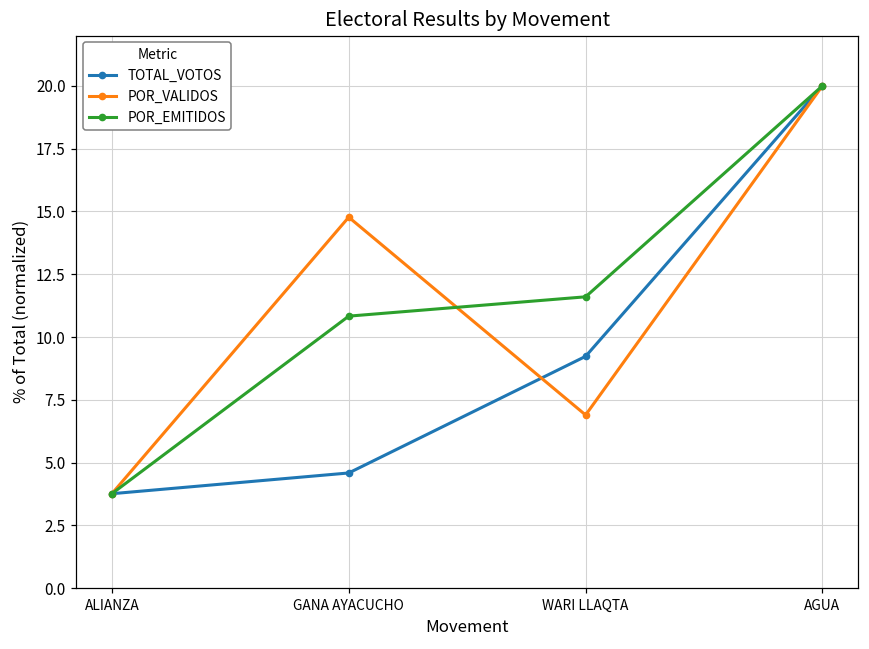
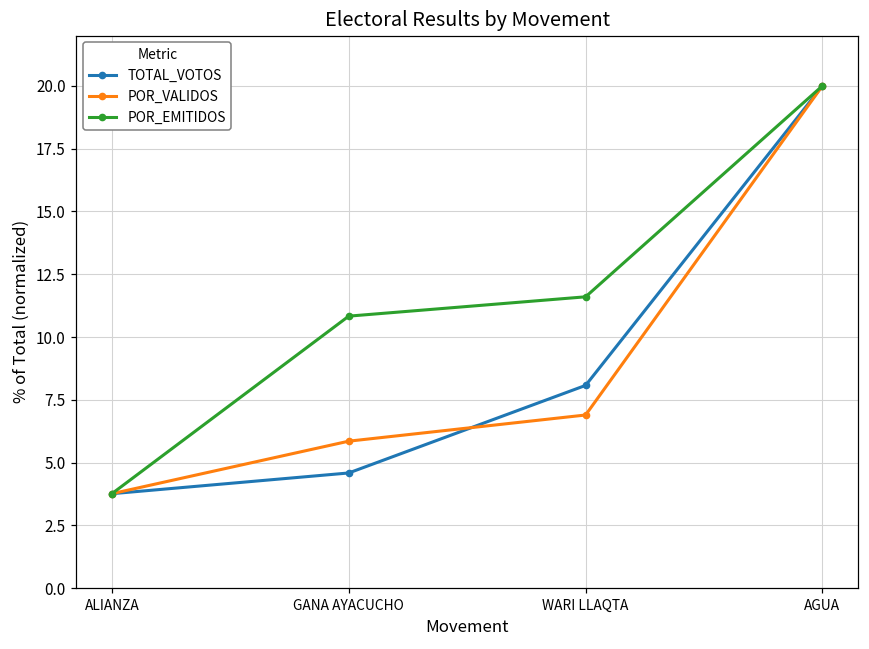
  {
    "TOTAL_VOTOS": {
      "GANA AYACUCHO": 4.6,
-     "WARI LLAQTA": 9.2
+     "WARI LLAQTA": 8.1
    },
    "POR_VALIDOS": {
-     "GANA AYACUCHO": 14.8,
+     "GANA AYACUCHO": 5.9,
      "WARI LLAQTA": 6.9
    },
    "POR_EMITIDOS": {
      "GANA AYACUCHO": 10.8,
      "WARI LLAQTA": 11.6
    }
  }
